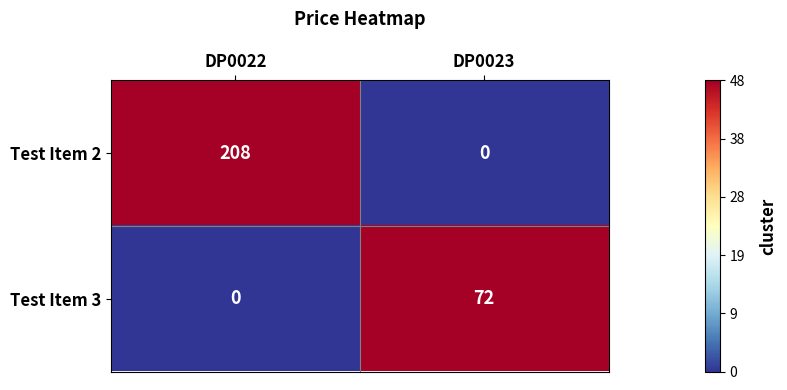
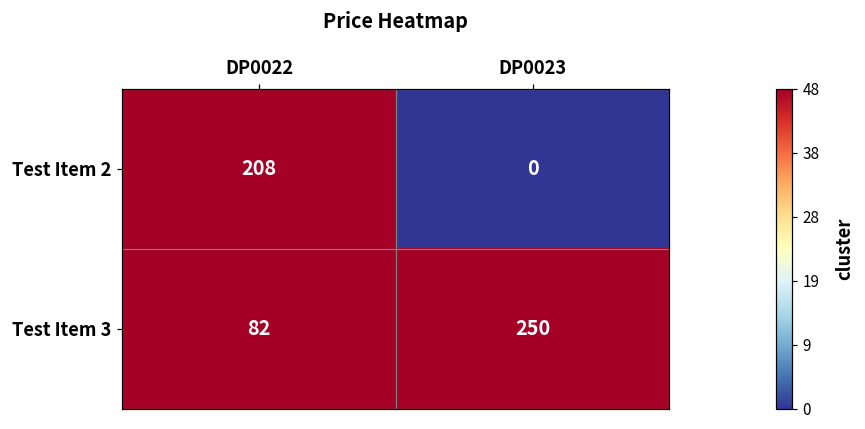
  {
    "Test Item 2": {
      "DP0022": 208,
      "DP0023": 0
    },
    "Test Item 3": {
-     "DP0022": 0,
-     "DP0023": 72
+     "DP0022": 82,
+     "DP0023": 250
    }
  }
